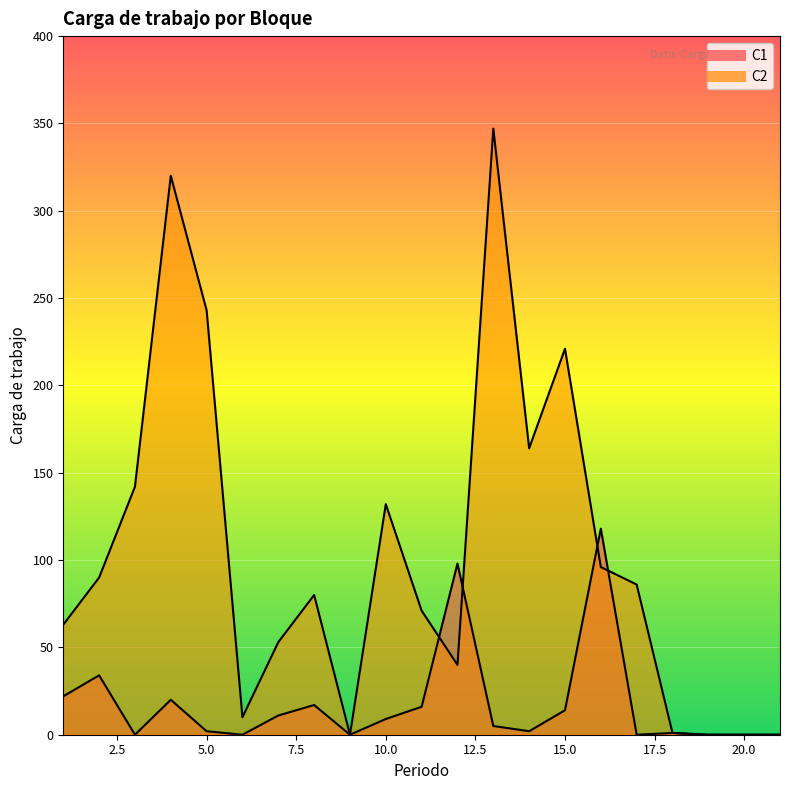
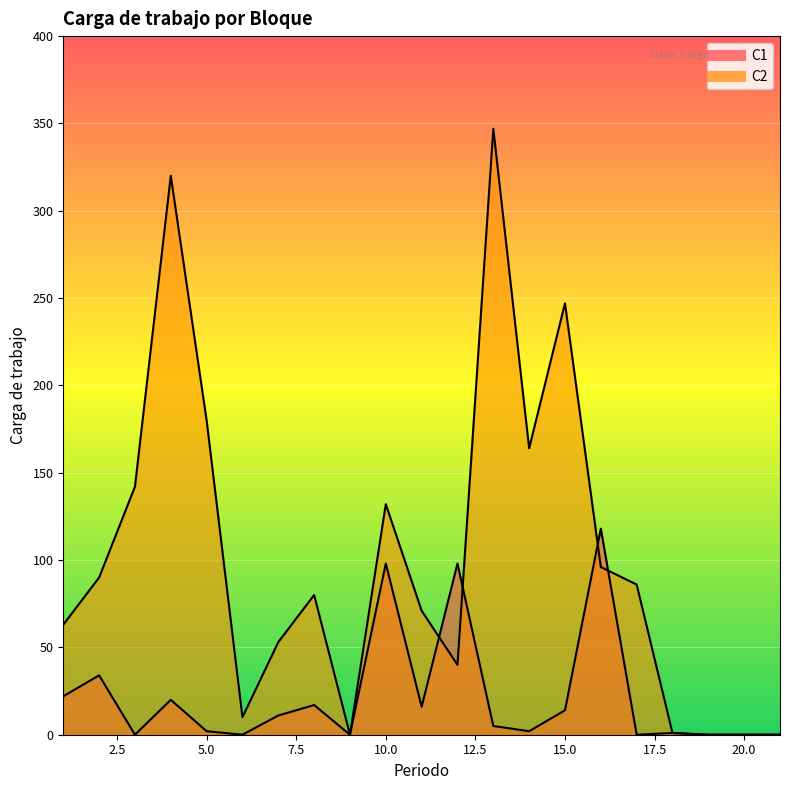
  {
    "C1": {
      "5.0": 2,
-     "10.0": 9,
+     "10.0": 98,
      "15.0": 14
    },
    "C2": {
-     "5.0": 243,
+     "5.0": 180,
      "10.0": 132,
-     "15.0": 221
+     "15.0": 247
    }
  }
